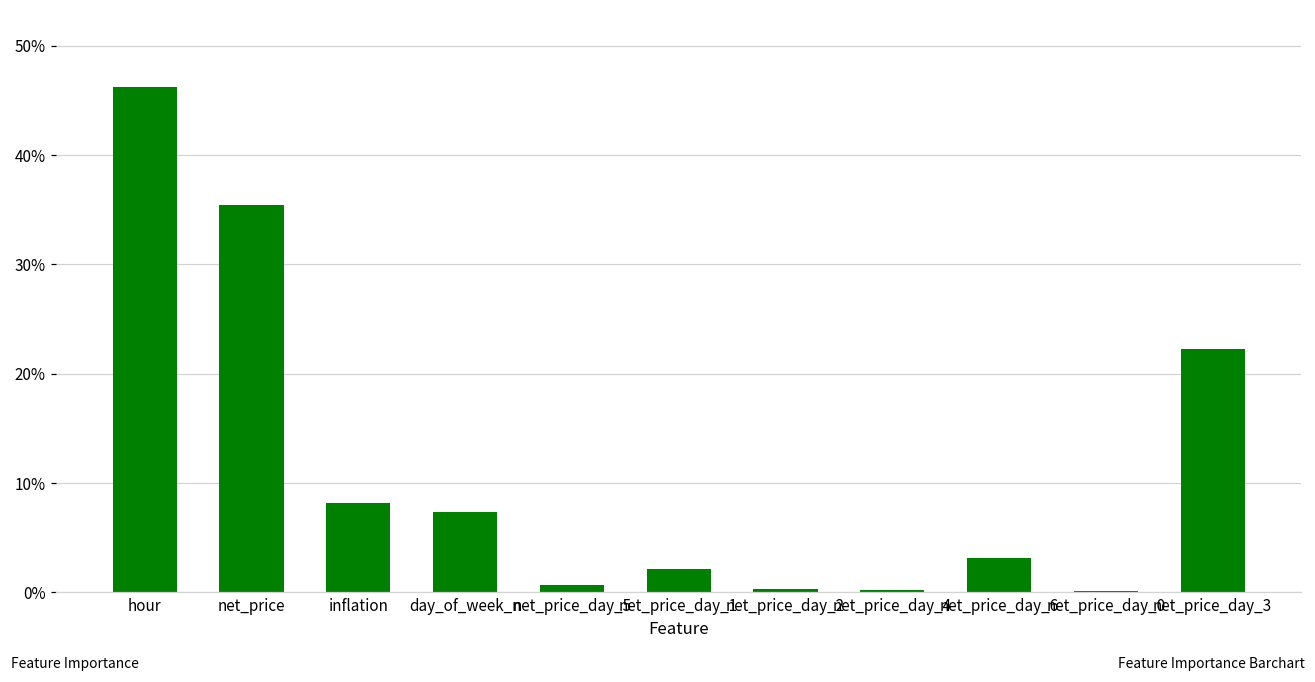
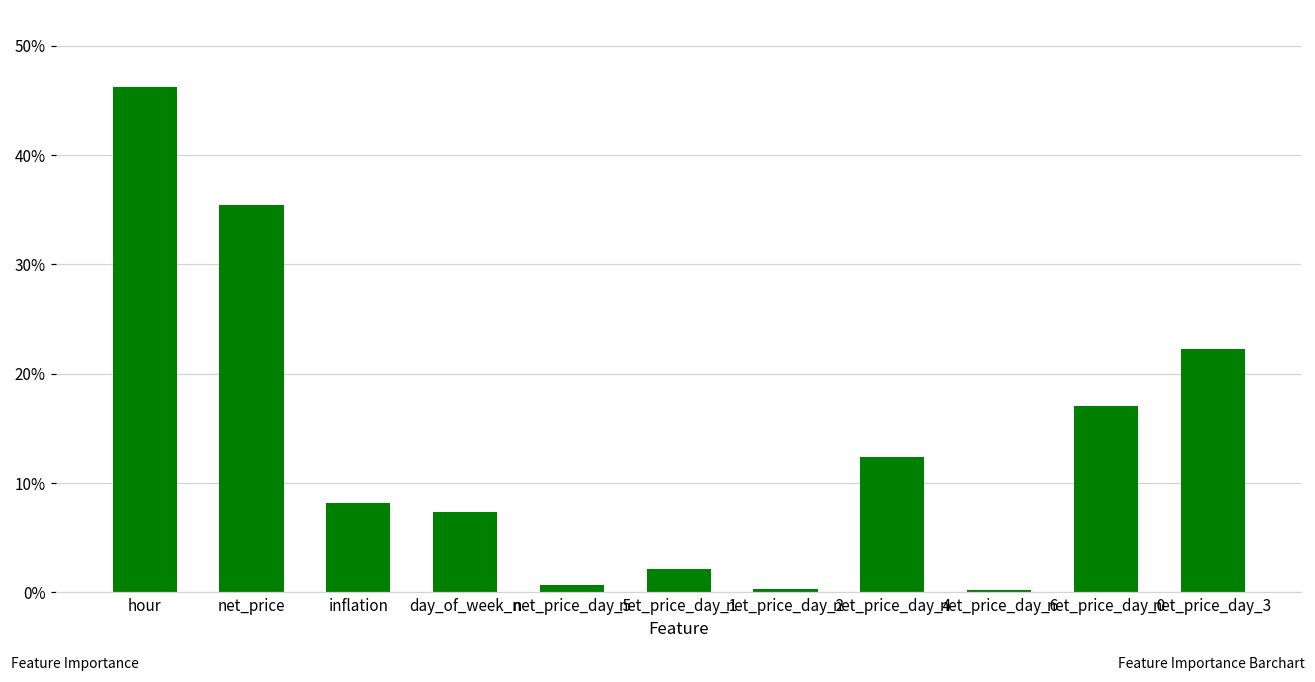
  {
    "hour": "46%",
    "net_price": "35%",
    "inflation": "8%",
    "day_of_week_n": "7%",
    "net_price_day_5": "1%",
    "net_price_day_1": "2%",
    "net_price_day_2": "0%",
-   "net_price_day_4": "0%",
-   "net_price_day_6": "3%",
-   "net_price_day_0": "0%",
+   "net_price_day_4": "12%",
+   "net_price_day_6": "0%",
+   "net_price_day_0": "17%",
    "net_price_day_3": "22%"
  }
